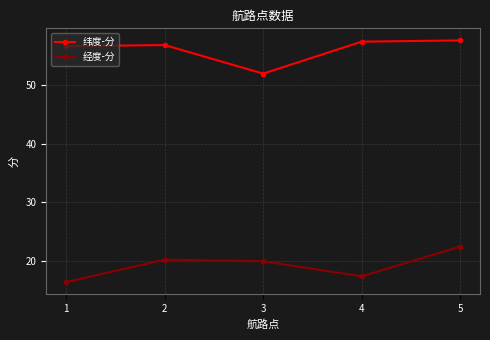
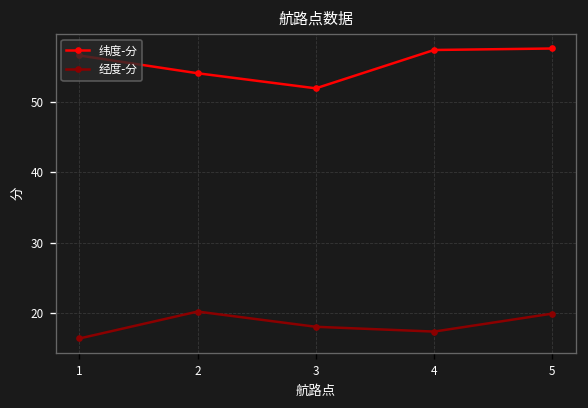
  {
    "纬度-分": {
-     "2": 57,
+     "2": 54,
      "3": 52,
      "4": 57,
      "5": 58
    },
    "经度-分": {
      "1": 16,
      "2": 20,
-     "3": 20,
+     "3": 18,
      "4": 17,
-     "5": 22
+     "5": 20
    }
  }
